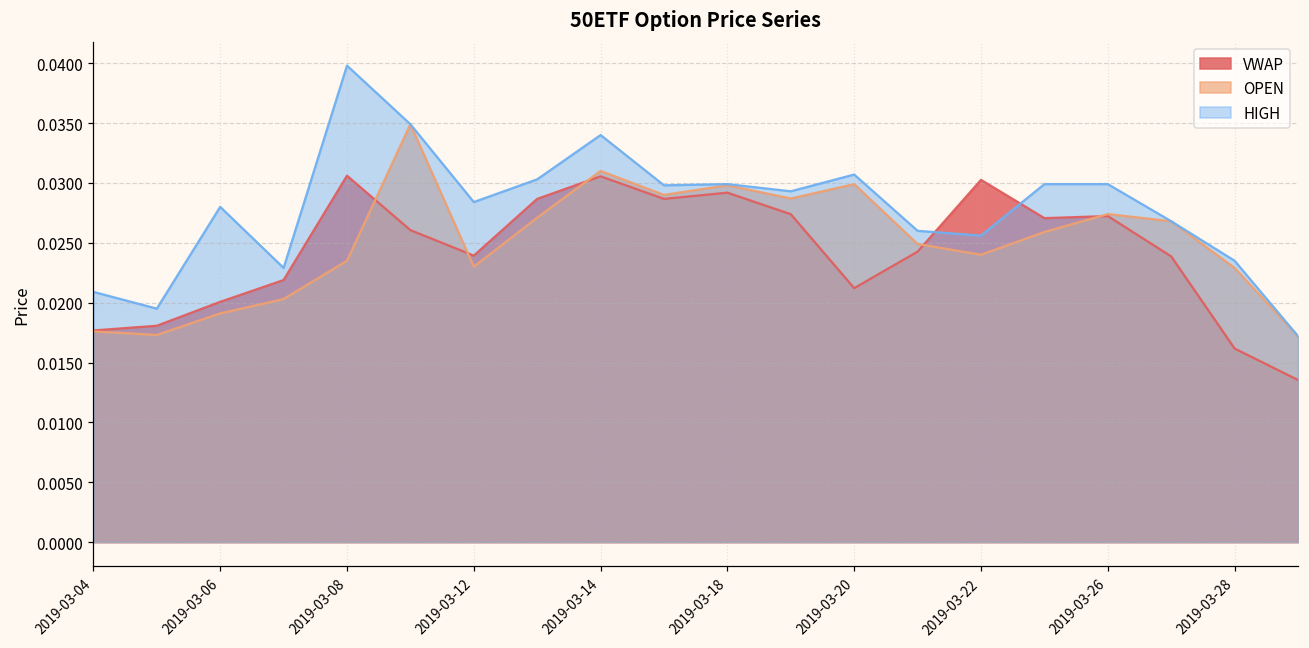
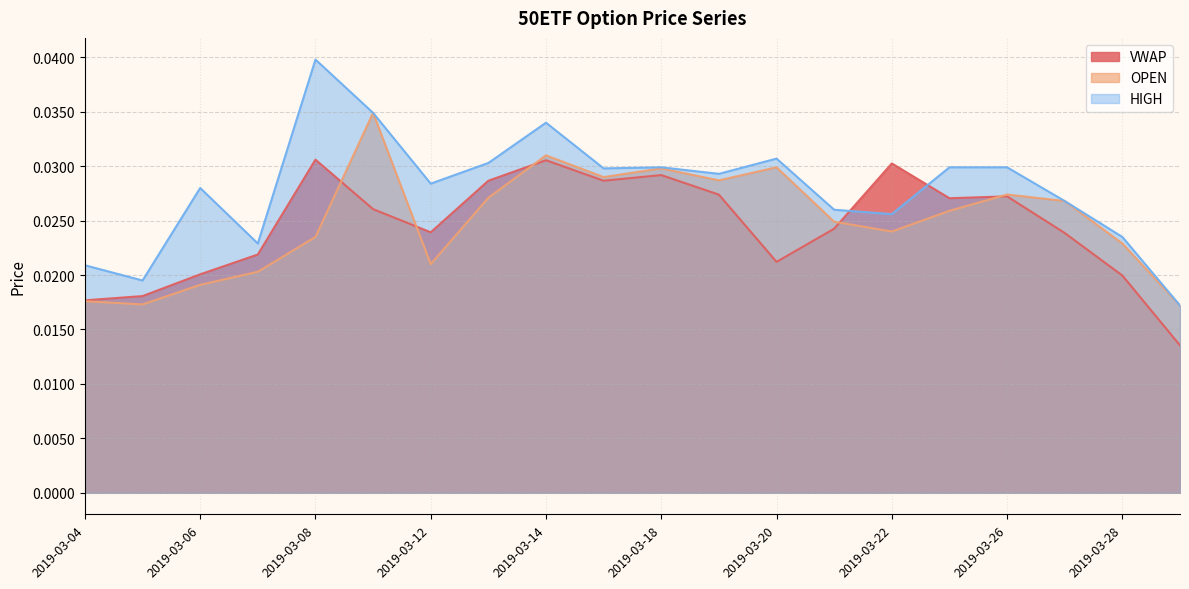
  {
    "VWAP": {
      "2019-03-06": 0.0201,
      "2019-03-08": 0.0306,
      "2019-03-12": 0.0239,
      "2019-03-14": 0.0306,
      "2019-03-18": 0.0292,
      "2019-03-20": 0.0212,
      "2019-03-22": 0.0303,
-     "2019-03-28": 0.0162
+     "2019-03-28": 0.0200
    },
    "OPEN": {
      "2019-03-06": 0.019,
      "2019-03-08": 0.0235,
-     "2019-03-12": 0.023,
+     "2019-03-12": 0.021,
      "2019-03-14": 0.031,
      "2019-03-20": 0.030,
      "2019-03-22": 0.024,
      "2019-03-28": 0.023
    },
    "HIGH": {
      "2019-03-04": 0.0209,
      "2019-03-06": 0.0280,
      "2019-03-08": 0.0398,
      "2019-03-12": 0.0284,
      "2019-03-14": 0.0340,
      "2019-03-20": 0.0307,
      "2019-03-22": 0.0256,
      "2019-03-26": 0.0299,
      "2019-03-28": 0.0235
    }
  }
